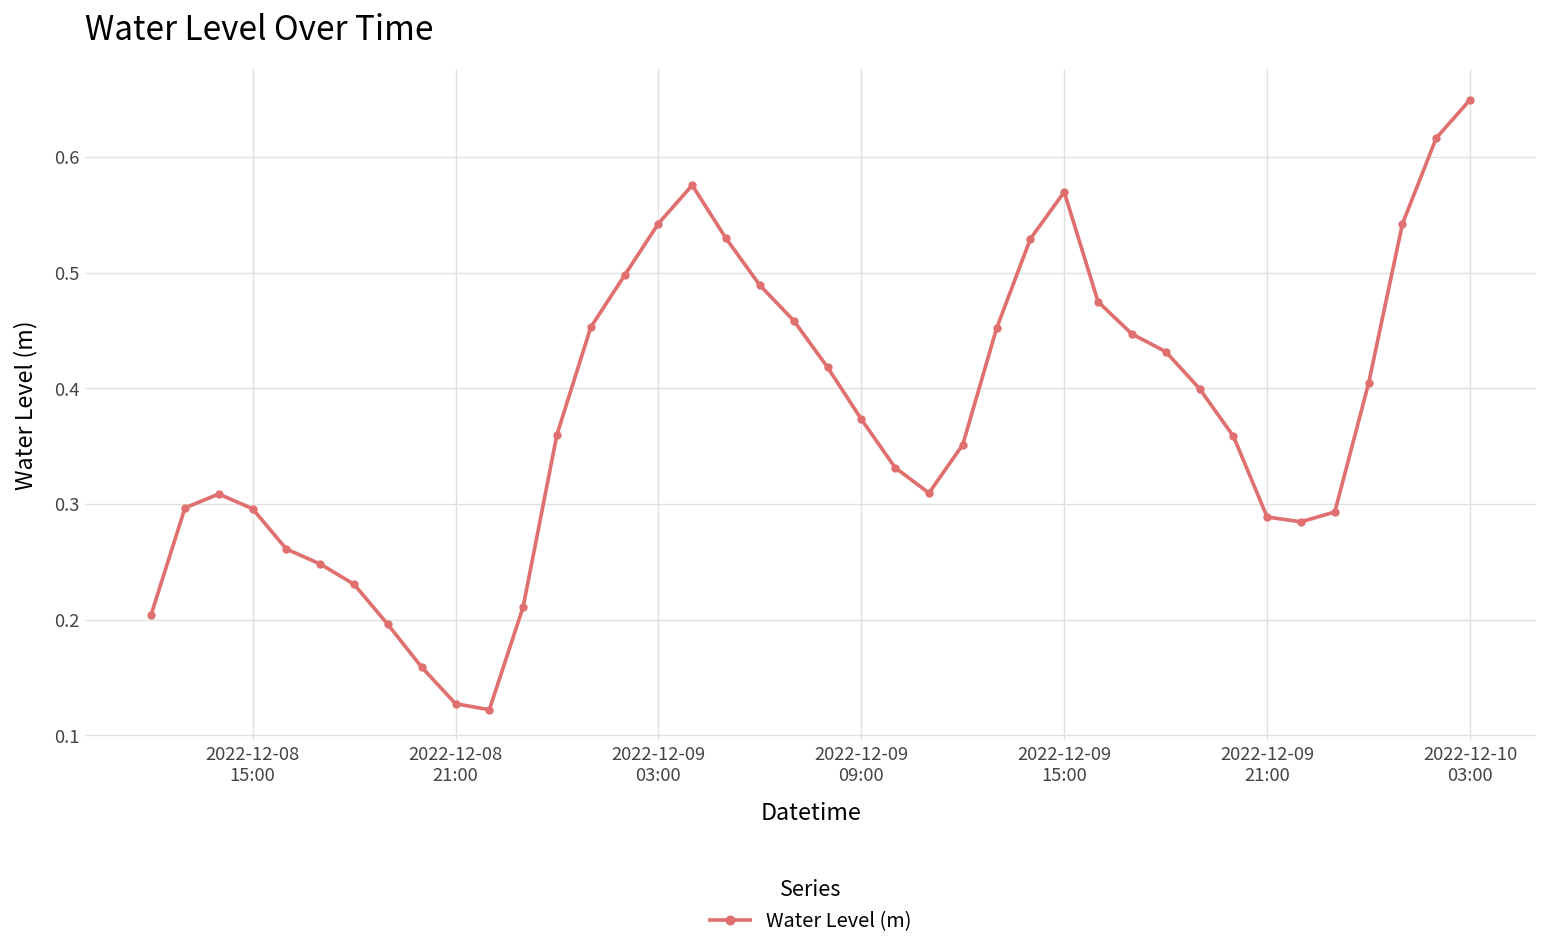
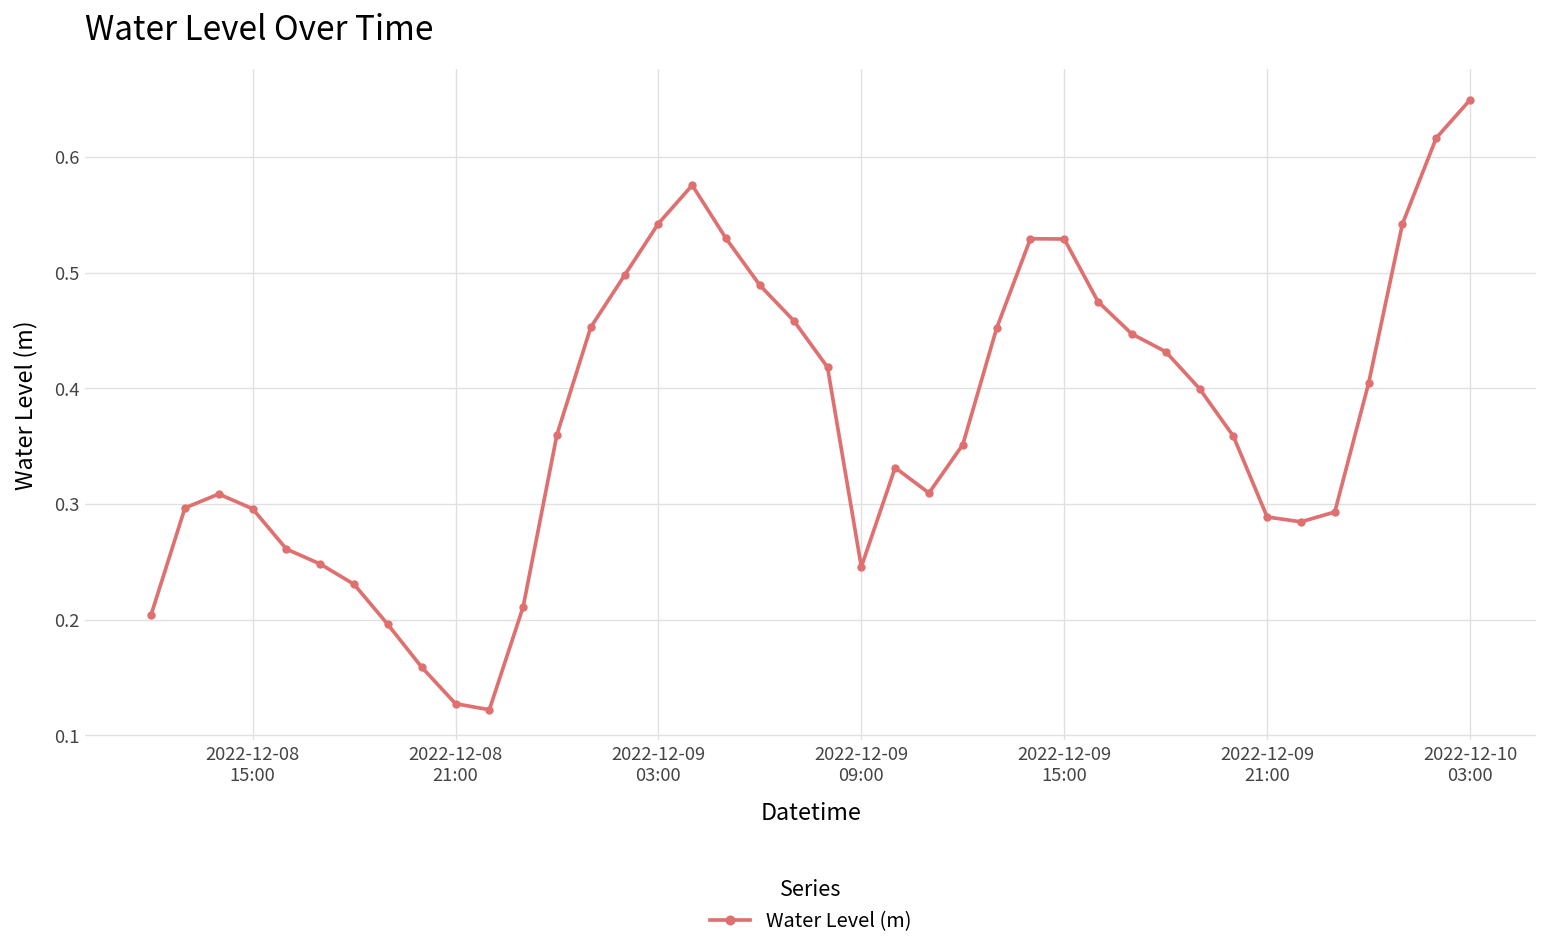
  {
    "2022-12-08 15:00": 0.30,
    "2022-12-08 21:00": 0.13,
    "2022-12-09 03:00": 0.54,
-   "2022-12-09 09:00": 0.37,
-   "2022-12-09 15:00": 0.57,
+   "2022-12-09 09:00": 0.25,
+   "2022-12-09 15:00": 0.53,
    "2022-12-09 21:00": 0.29,
    "2022-12-10 03:00": 0.65
  }
